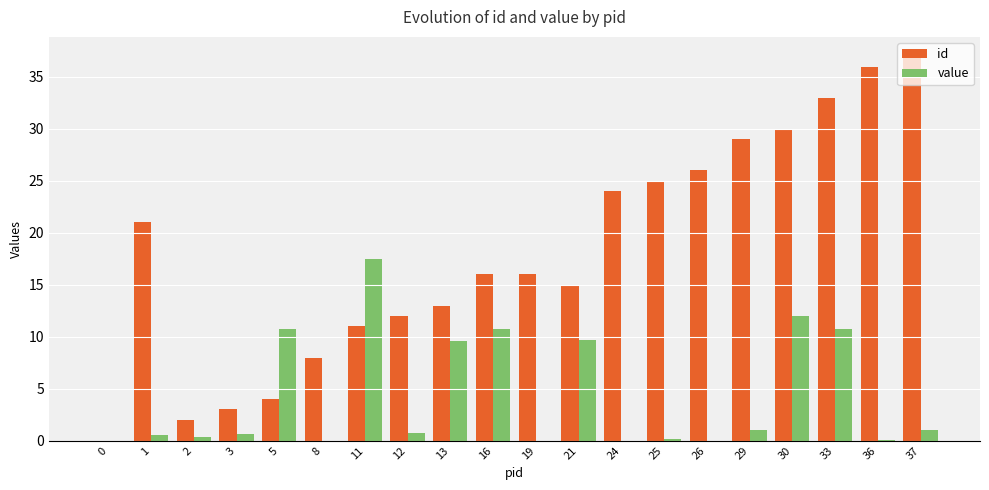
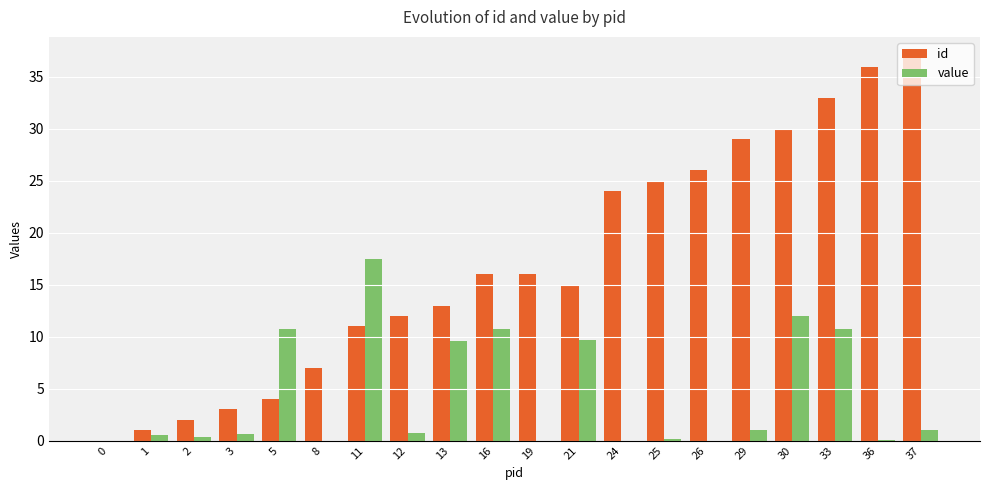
  {
    "id": {
      "0": 0,
-     "1": 21,
+     "1": 1,
      "2": 2,
      "3": 3,
      "5": 4,
-     "8": 8,
+     "8": 7,
      "11": 11,
      "12": 12,
      "13": 13,
      "16": 16,
      "19": 16,
      "21": 15,
      "24": 24,
      "25": 25,
      "26": 26,
      "29": 29,
      "30": 30,
      "33": 33,
      "36": 36
    },
    "value": {
      "1": 0.6,
      "2": 0.3,
      "3": 0.6,
      "5": 10.7,
      "8": 0,
      "11": 17.5,
      "12": 0.8,
      "13": 9.6,
      "16": 11,
      "19": 0,
      "21": 9.7,
      "26": 0,
      "29": 1,
      "30": 12,
      "33": 11,
      "37": 1
    }
  }
